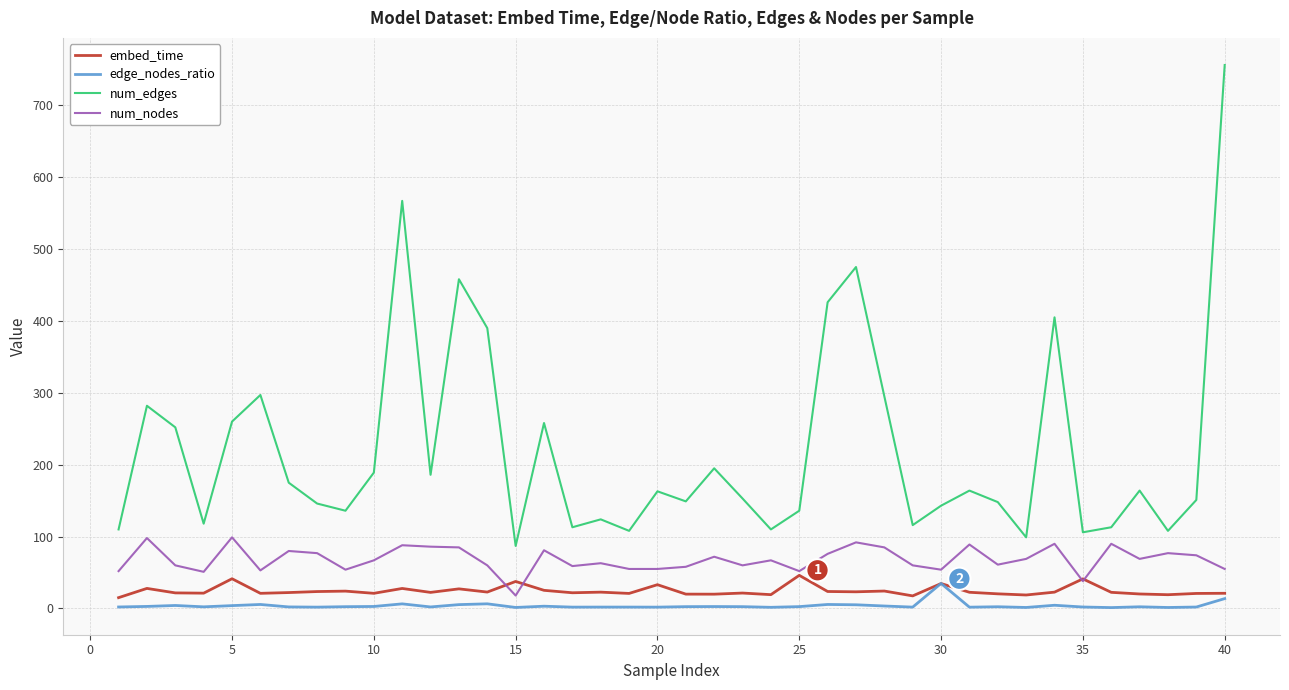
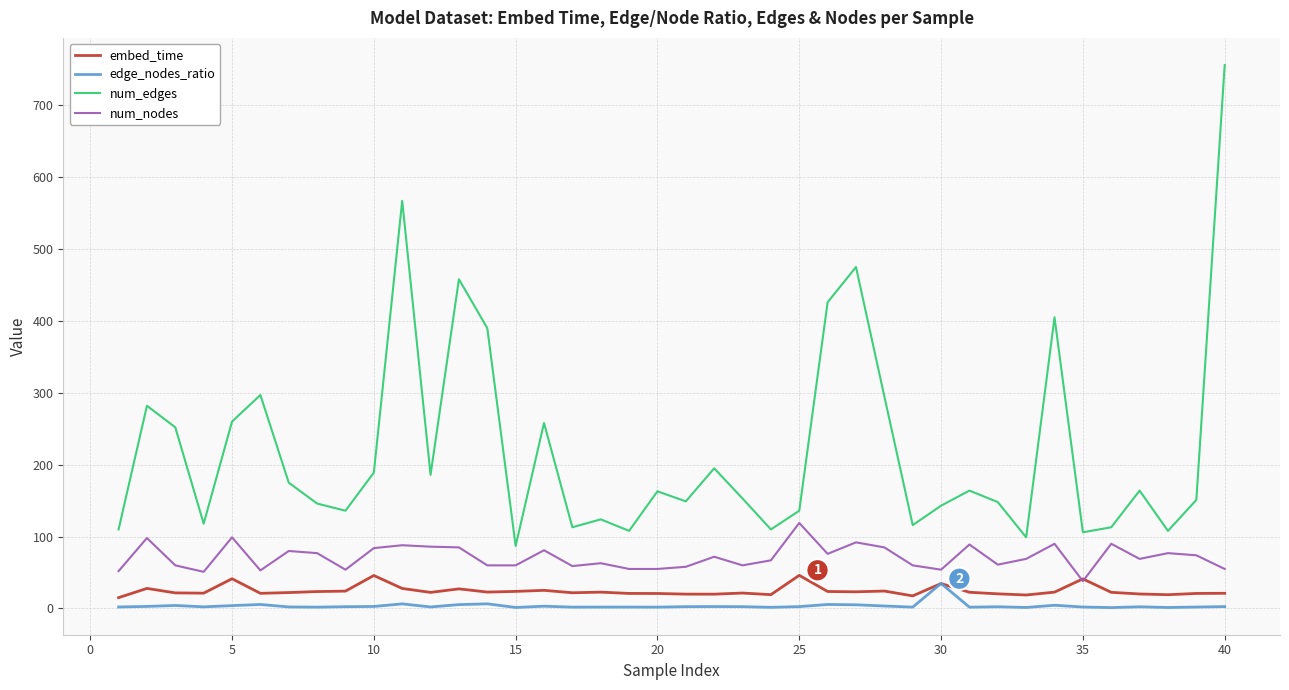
  {
    "embed_time": {
      "5": 40,
-     "10": 20,
-     "15": 40,
-     "20": 30,
+     "10": 50,
+     "15": 20,
+     "20": 20,
      "25": 50,
      "40": 20
    },
    "edge_nodes_ratio": {
      "5": 0,
      "10": 0,
      "15": 0,
      "20": 0,
      "25": 0,
      "35": 0,
-     "40": 10
+     "40": 0
    },
    "num_edges": {
      "5": 260,
      "10": 190,
      "15": 90,
      "20": 160,
      "25": 140,
      "30": 140,
      "35": 110,
      "40": 760
    },
    "num_nodes": {
      "5": 100,
-     "10": 70,
-     "15": 20,
+     "10": 80,
+     "15": 60,
      "20": 60,
-     "25": 50,
+     "25": 120,
      "30": 50,
      "40": 60
    }
  }
